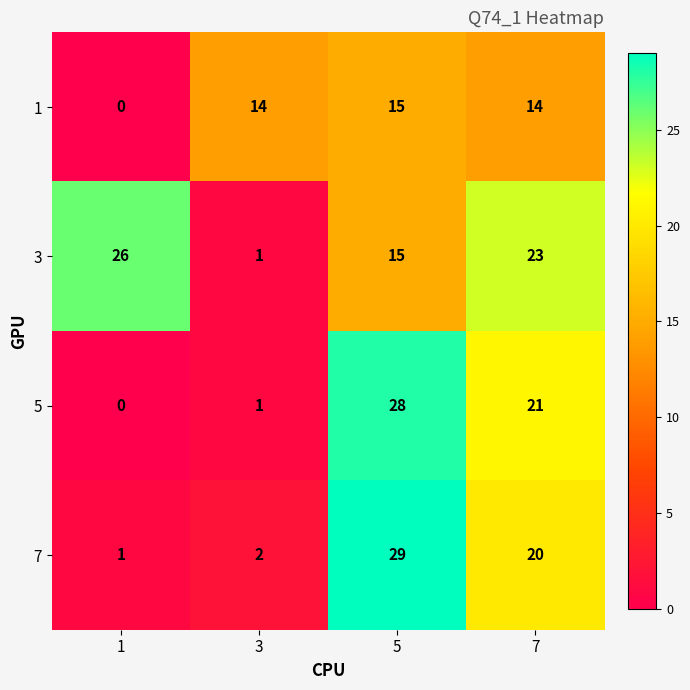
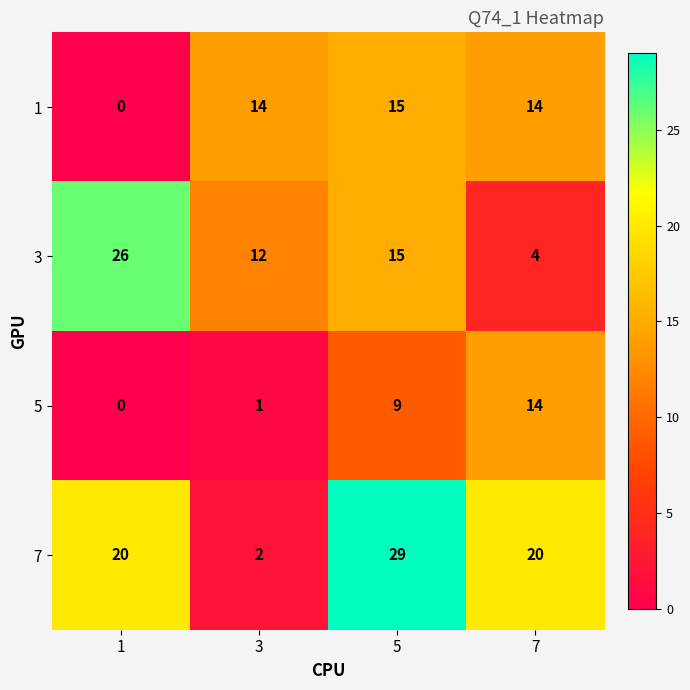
  {
    "1": {
      "1": 0,
      "3": 14,
      "5": 15,
      "7": 14
    },
    "3": {
      "1": 26,
-     "3": 1,
+     "3": 12,
      "5": 15,
-     "7": 23
+     "7": 4
    },
    "5": {
      "1": 0,
      "3": 1,
-     "5": 28,
-     "7": 21
+     "5": 9,
+     "7": 14
    },
    "7": {
-     "1": 1,
+     "1": 20,
      "3": 2,
      "5": 29,
      "7": 20
    }
  }
